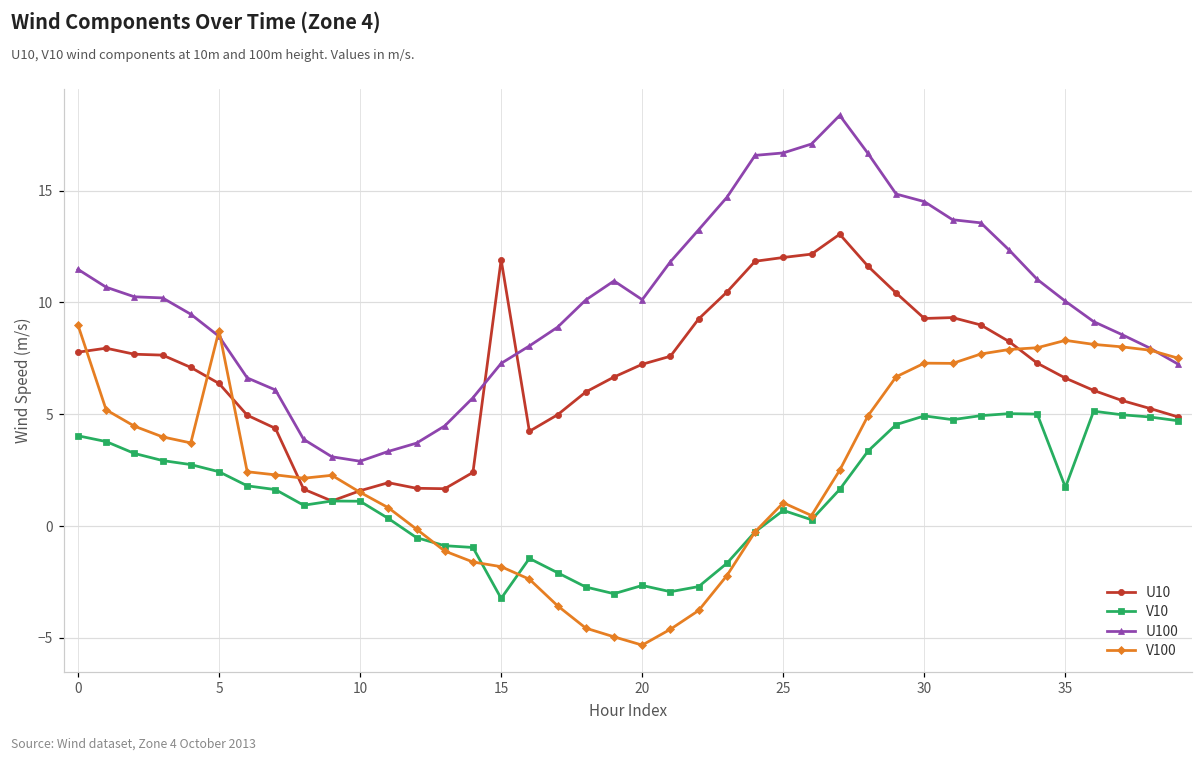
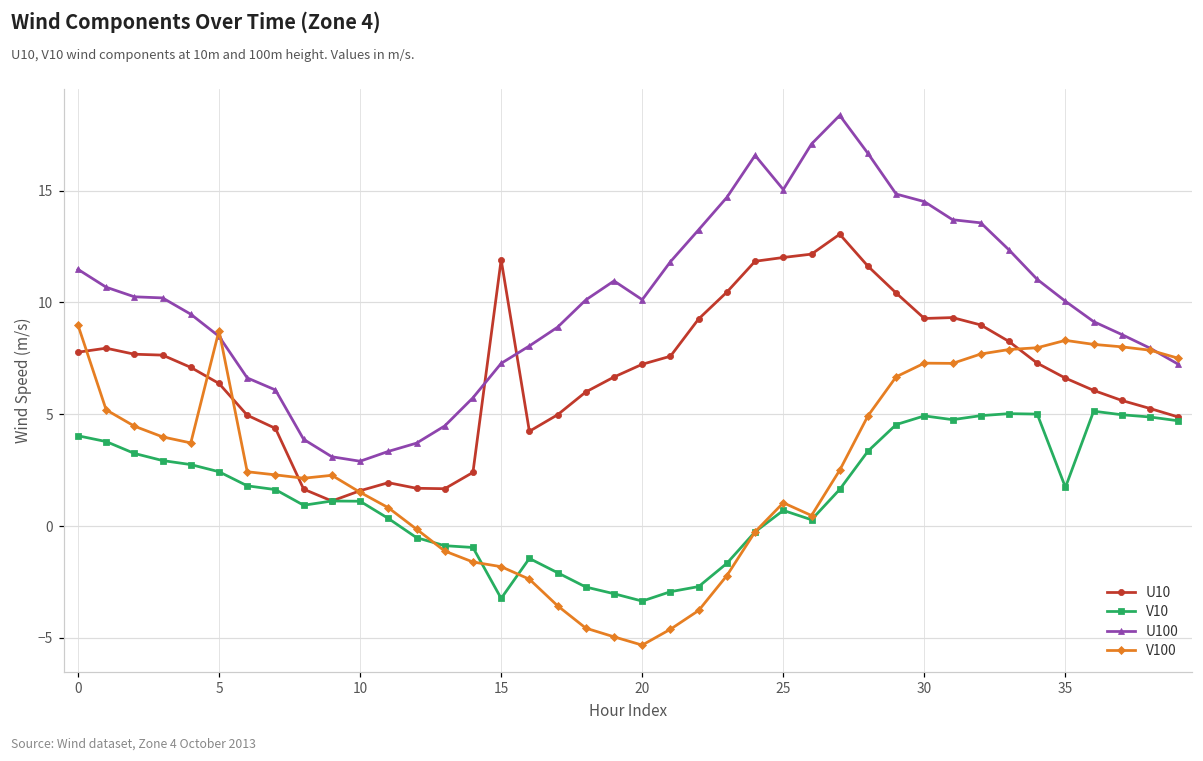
  {
    "U10": {
      "0": 7.8,
      "5": 6.4,
      "15": 11.9,
      "20": 7.2,
      "25": 12.0,
      "30": 9.3,
      "35": 6.6
    },
    "V10": {
      "0": 4.0,
      "5": 2.4,
      "10": 1.1,
      "15": -3.3,
-     "20": -2.7,
+     "20": -3.4,
      "25": 0.7,
      "30": 4.9,
      "35": 1.7
    },
    "U100": {
      "0": 11.5,
      "5": 8.5,
      "10": 2.9,
      "15": 7.3,
      "20": 10.1,
-     "25": 16.7,
+     "25": 15.1,
      "30": 14.5,
      "35": 10.1
    },
    "V100": {
      "0": 9.0,
      "5": 8.7,
      "15": -1.8,
      "20": -5.3,
      "25": 1.0,
      "30": 7.3,
      "35": 8.3
    }
  }
